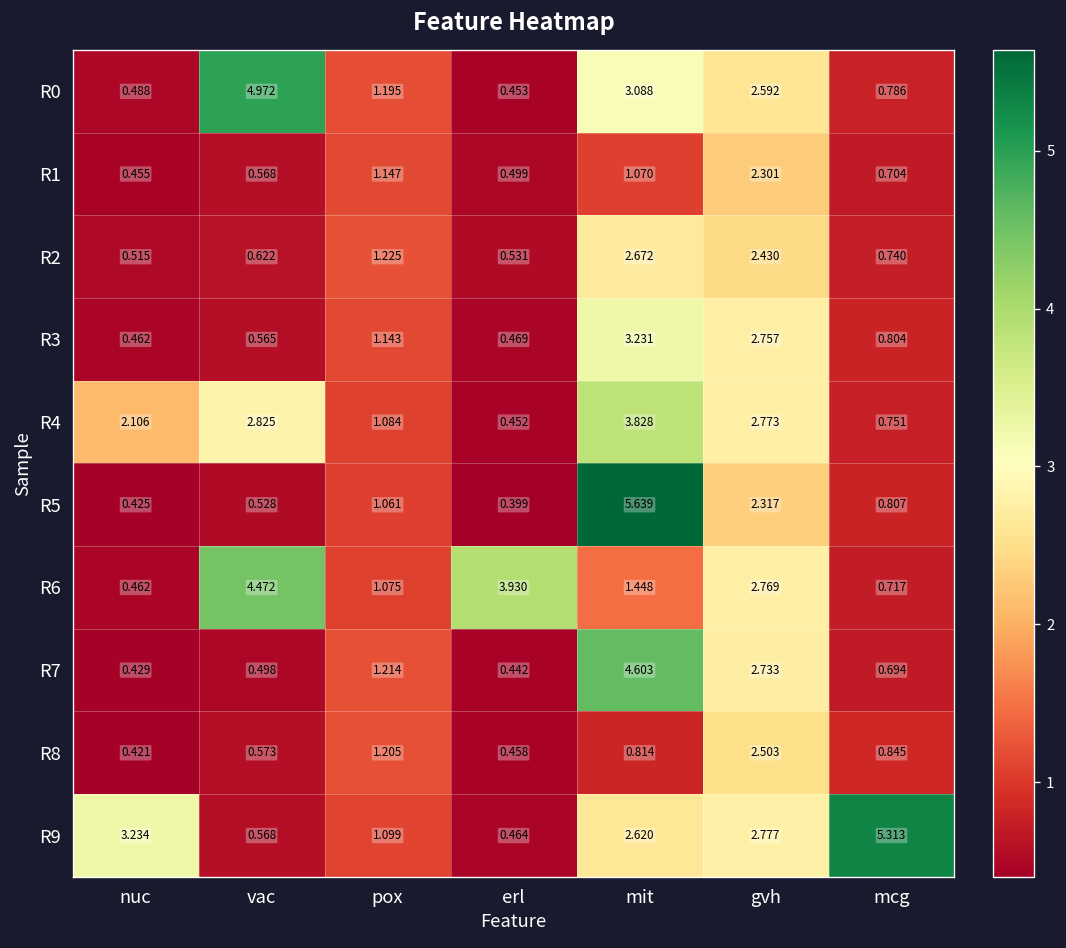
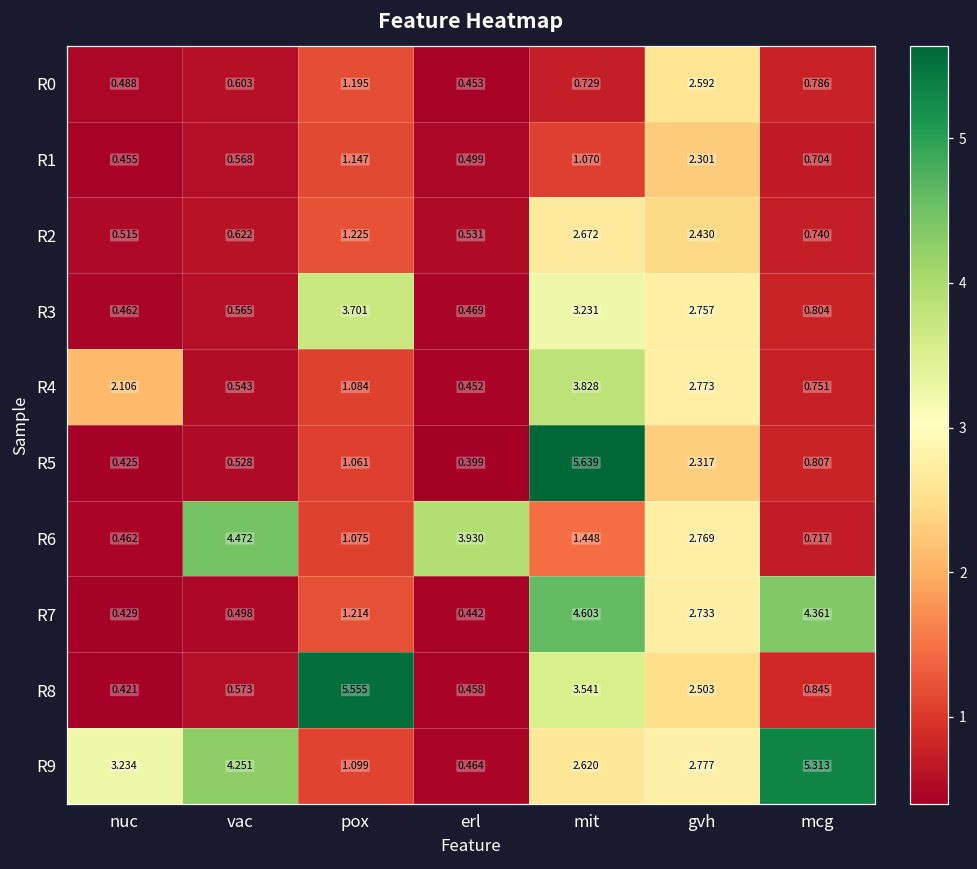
  {
    "R0": {
-     "vac": 4.972,
-     "mit": 3.088
+     "vac": 0.603,
+     "mit": 0.729
    },
    "R3": {
-     "pox": 1.143
+     "pox": 3.701
    },
    "R4": {
-     "vac": 2.825
+     "vac": 0.543
    },
    "R7": {
-     "mcg": 0.694
+     "mcg": 4.361
    },
    "R8": {
-     "pox": 1.205,
-     "mit": 0.814
+     "pox": 5.555,
+     "mit": 3.541
    },
    "R9": {
-     "vac": 0.568
+     "vac": 4.251
    }
  }
